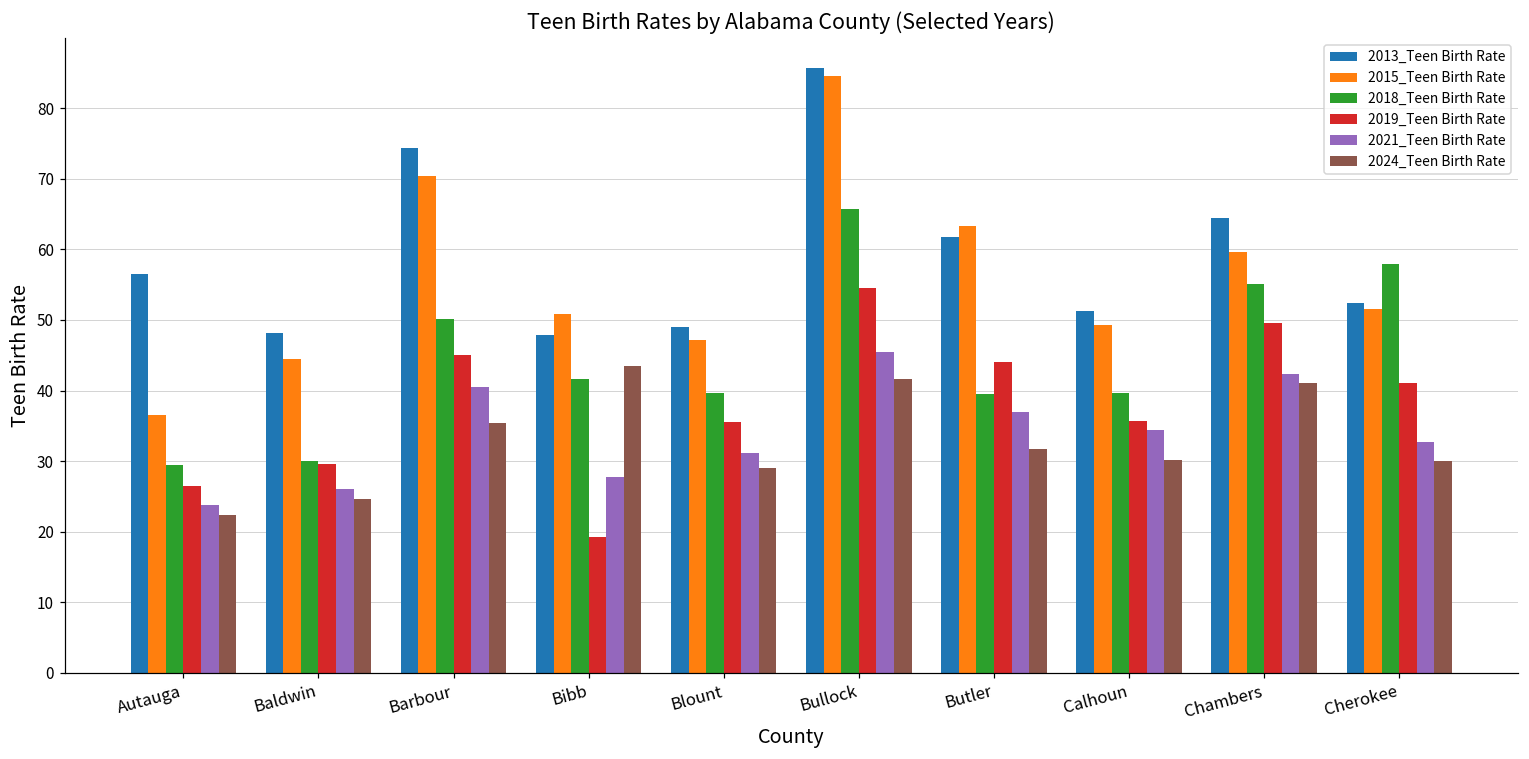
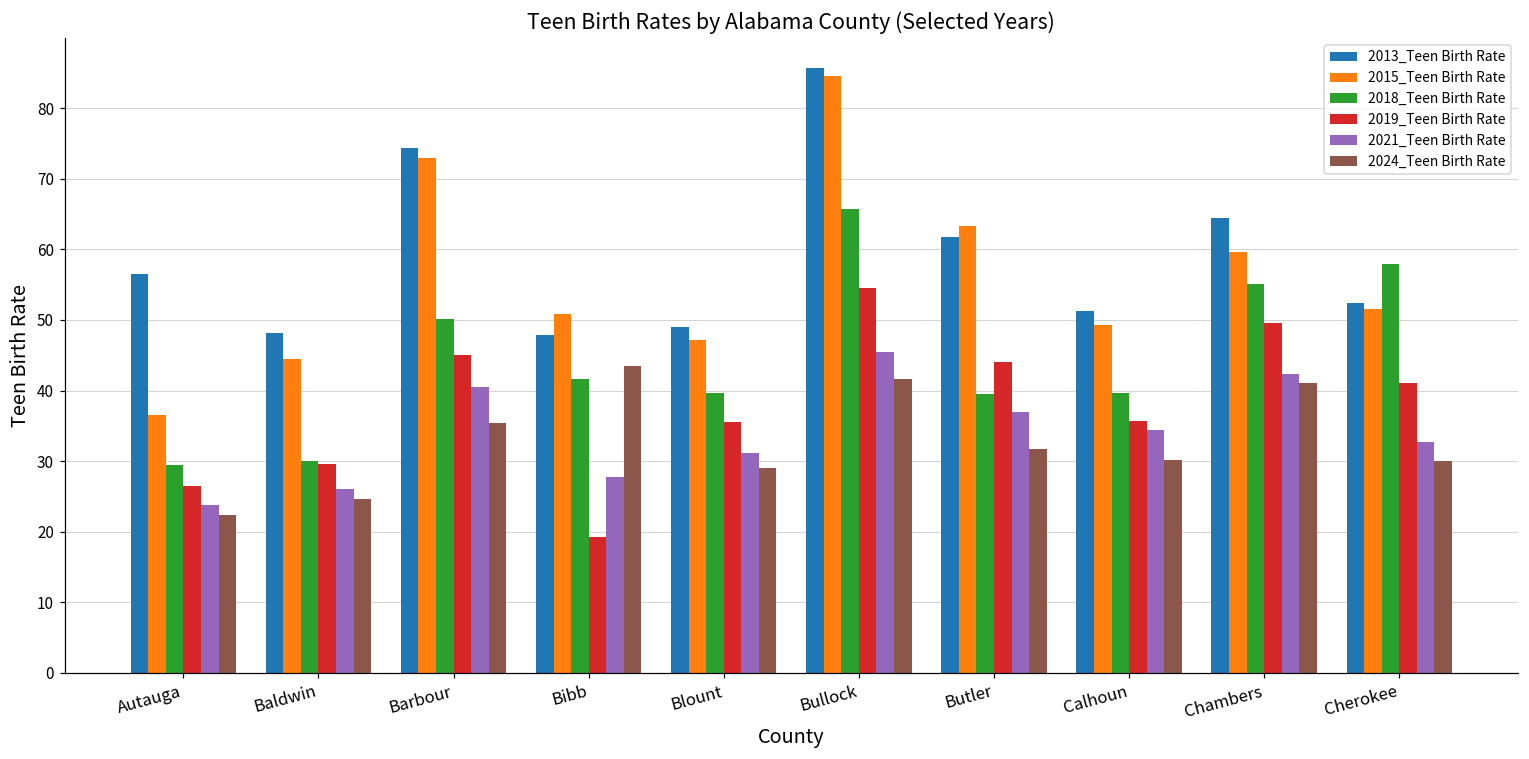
  {
    "2013_Teen Birth Rate": {
      "Autauga": 57,
      "Baldwin": 48,
      "Barbour": 74,
      "Bibb": 48,
      "Blount": 49,
      "Bullock": 86,
      "Butler": 62,
      "Calhoun": 51,
      "Chambers": 64,
      "Cherokee": 52
    },
    "2015_Teen Birth Rate": {
      "Autauga": 37,
      "Baldwin": 45,
-     "Barbour": 70,
+     "Barbour": 73,
      "Bibb": 51,
      "Blount": 47,
      "Bullock": 85,
      "Butler": 63,
      "Calhoun": 49,
      "Chambers": 60,
      "Cherokee": 52
    },
    "2018_Teen Birth Rate": {
      "Autauga": 30,
      "Baldwin": 30,
      "Barbour": 50,
      "Bibb": 42,
      "Blount": 40,
      "Bullock": 66,
      "Butler": 40,
      "Calhoun": 40,
      "Chambers": 55,
      "Cherokee": 58
    },
    "2019_Teen Birth Rate": {
      "Autauga": 27,
      "Baldwin": 30,
      "Barbour": 45,
      "Bibb": 19,
      "Blount": 36,
      "Bullock": 55,
      "Butler": 44,
      "Calhoun": 36,
      "Chambers": 50,
      "Cherokee": 41
    },
    "2021_Teen Birth Rate": {
      "Autauga": 24,
      "Baldwin": 26,
      "Barbour": 41,
      "Bibb": 28,
      "Blount": 31,
      "Bullock": 46,
      "Butler": 37,
      "Calhoun": 34,
      "Chambers": 42,
      "Cherokee": 33
    },
    "2024_Teen Birth Rate": {
      "Autauga": 22,
      "Baldwin": 25,
      "Barbour": 35,
      "Bibb": 43,
      "Blount": 29,
      "Bullock": 42,
      "Butler": 32,
      "Calhoun": 30,
      "Chambers": 41,
      "Cherokee": 30
    }
  }
